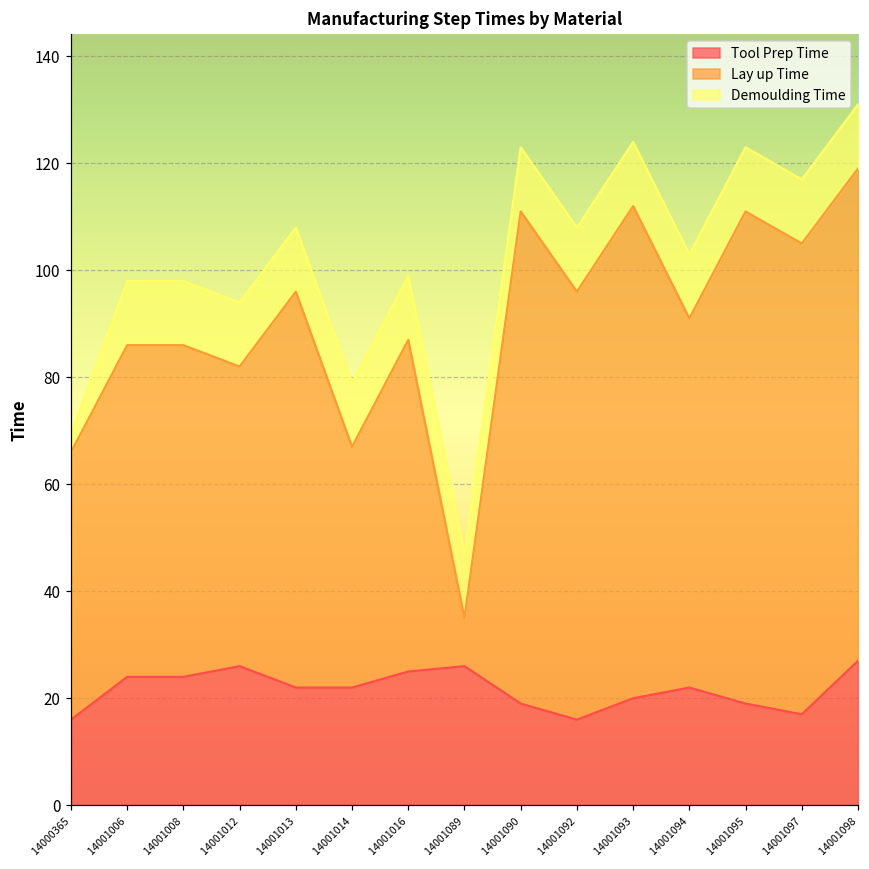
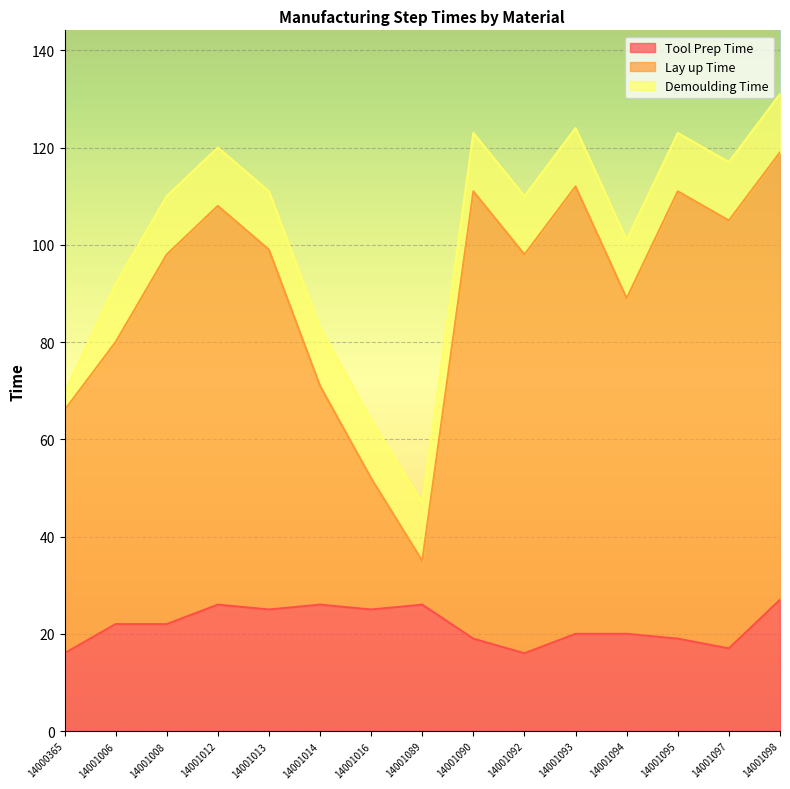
  {
    "Tool Prep Time": {
      "14000365": 16,
-     "14001006": 24,
-     "14001008": 24,
+     "14001006": 22,
+     "14001008": 22,
      "14001012": 26,
-     "14001013": 22,
-     "14001014": 22,
+     "14001013": 25,
+     "14001014": 26,
      "14001016": 25,
      "14001089": 26,
      "14001090": 19,
      "14001092": 16,
      "14001093": 20,
-     "14001094": 22,
+     "14001094": 20,
      "14001095": 19,
      "14001097": 17,
      "14001098": 27
    },
    "Lay up Time": {
      "14000365": 50,
-     "14001006": 62,
-     "14001008": 62,
-     "14001012": 56,
+     "14001006": 58,
+     "14001008": 76,
+     "14001012": 82,
      "14001013": 74,
      "14001014": 45,
-     "14001016": 62,
+     "14001016": 27,
      "14001089": 9,
      "14001090": 92,
-     "14001092": 80,
+     "14001092": 82,
      "14001093": 92,
      "14001094": 69,
      "14001095": 92,
      "14001097": 88,
      "14001098": 92
    },
    "Demoulding Time": {
      "14000365": 4,
      "14001006": 12,
      "14001008": 12,
      "14001012": 12,
      "14001013": 12,
      "14001014": 12,
      "14001016": 12,
      "14001089": 12,
      "14001090": 12,
      "14001092": 12,
      "14001093": 12,
      "14001094": 12,
      "14001095": 12,
      "14001097": 12,
      "14001098": 12
    }
  }
